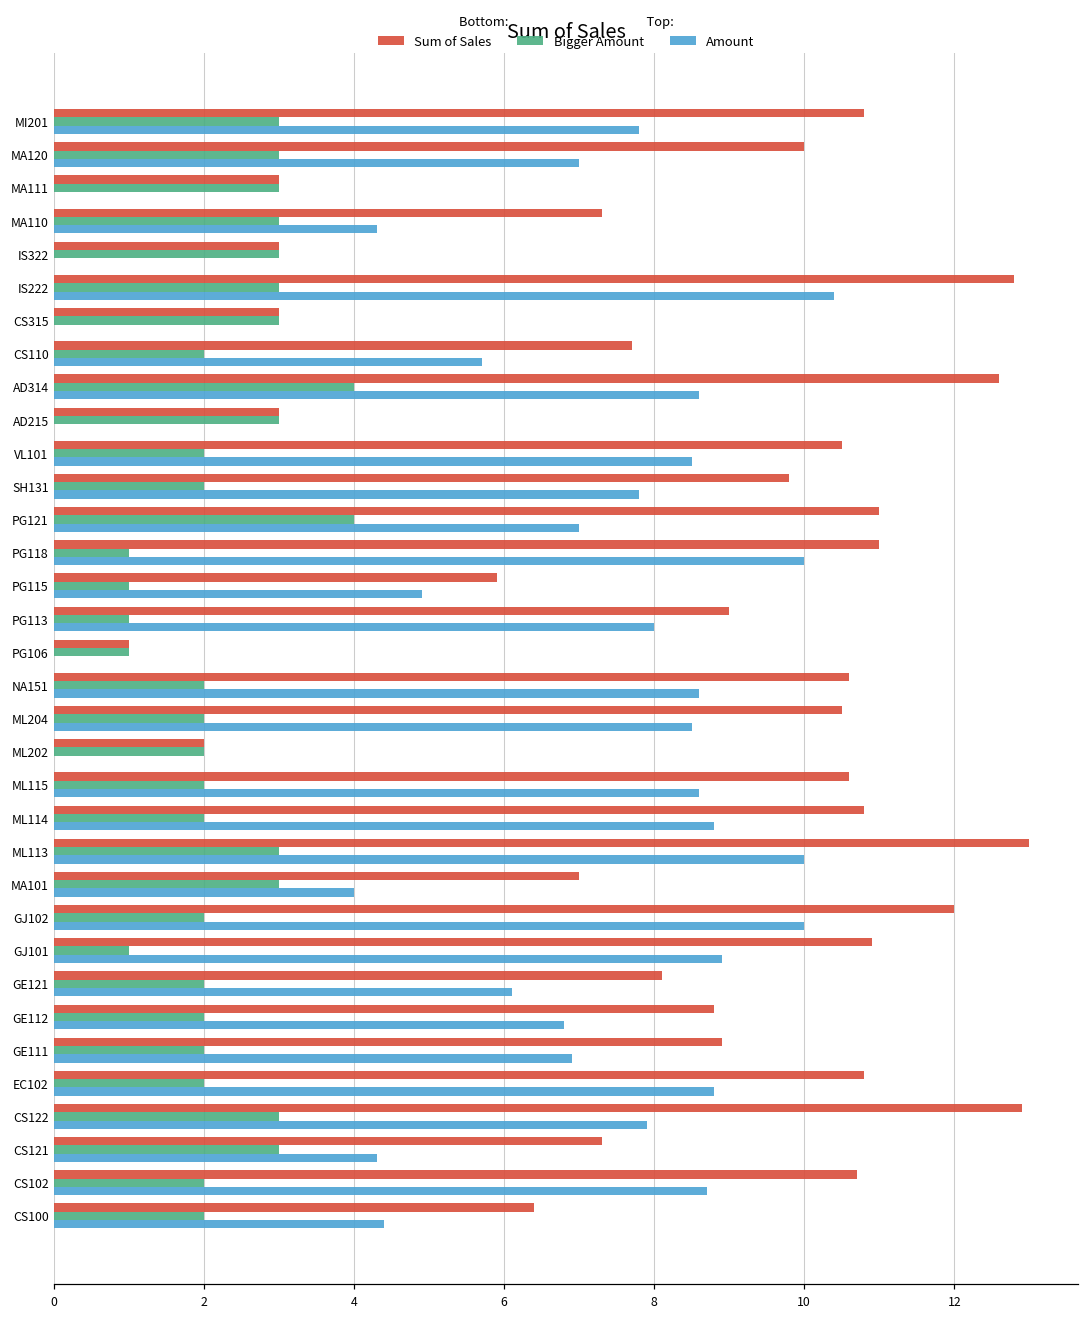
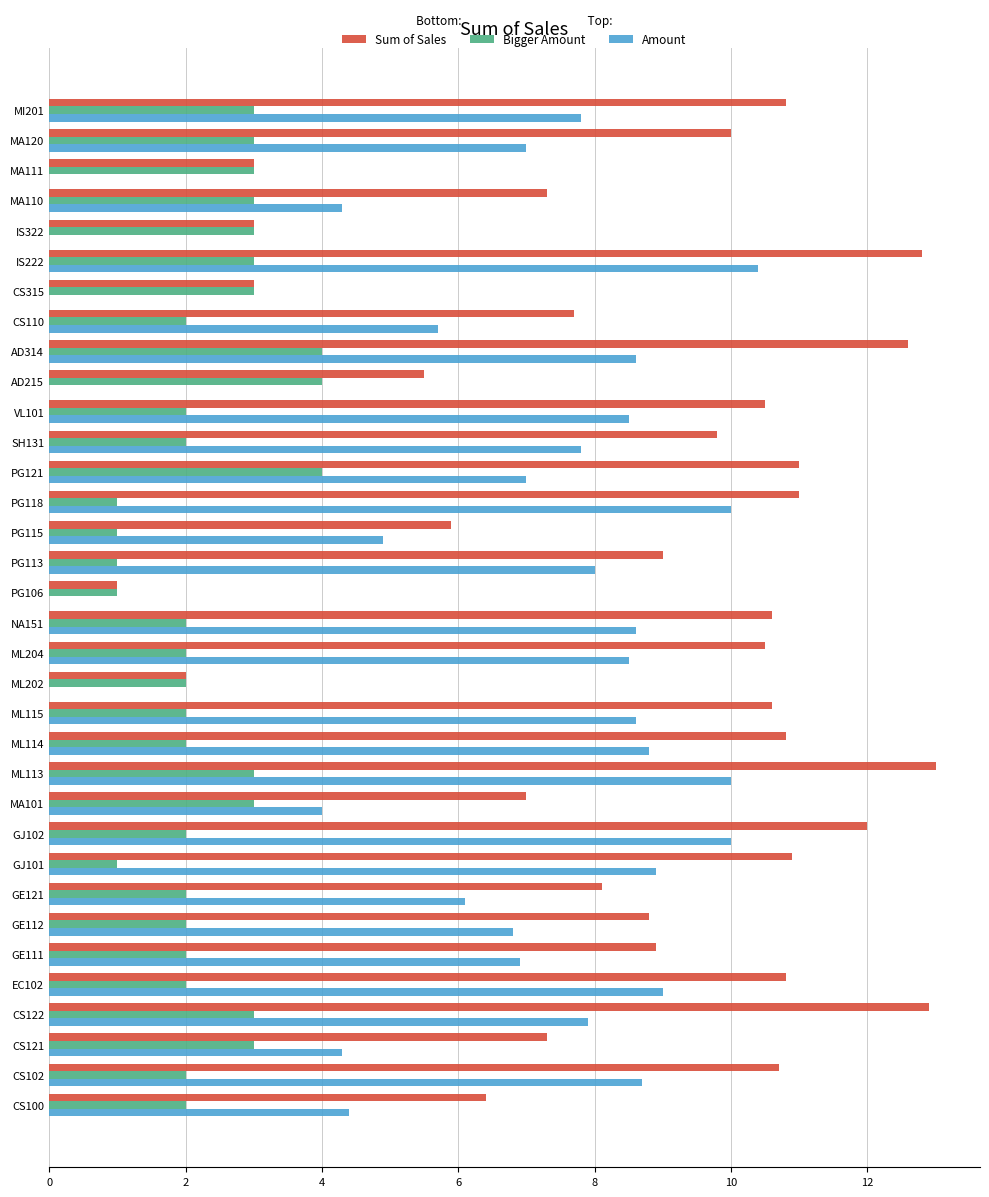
  {
    "Sum of Sales": {
      "MI201": 10.8,
      "MA120": 10.0,
      "MA111": 3.0,
      "MA110": 7.3,
      "IS322": 3.0,
      "IS222": 12.8,
      "CS315": 3.0,
      "CS110": 7.7,
      "AD314": 12.6,
-     "AD215": 3.0,
+     "AD215": 5.5,
      "VL101": 10.5,
      "SH131": 9.8,
      "PG121": 11.0,
      "PG118": 11.0,
      "PG115": 5.9,
      "PG113": 9.0,
      "PG106": 1.0,
      "NA151": 10.6,
      "ML204": 10.5,
      "ML202": 2.0,
      "ML115": 10.6,
      "ML114": 10.8,
      "ML113": 13.0,
      "MA101": 7.0,
      "GJ102": 12.0,
      "GJ101": 10.9,
      "GE121": 8.1,
      "GE112": 8.8,
      "GE111": 8.9,
      "EC102": 10.8,
      "CS122": 12.9,
      "CS121": 7.3,
      "CS102": 10.7,
      "CS100": 6.4
    },
    "Bigger Amount": {
      "MI201": 3,
      "MA120": 3,
      "MA111": 3,
      "MA110": 3,
      "IS322": 3,
      "IS222": 3,
      "CS315": 3,
      "CS110": 2,
      "AD314": 4,
-     "AD215": 3,
+     "AD215": 4,
      "VL101": 2,
      "SH131": 2,
      "PG121": 4,
      "PG118": 1,
      "PG115": 1,
      "PG113": 1,
      "PG106": 1,
      "NA151": 2,
      "ML204": 2,
      "ML202": 2,
      "ML115": 2,
      "ML114": 2,
      "ML113": 3,
      "MA101": 3,
      "GJ102": 2,
      "GJ101": 1,
      "GE121": 2,
      "GE112": 2,
      "GE111": 2,
      "EC102": 2,
      "CS122": 3,
      "CS121": 3,
      "CS102": 2,
      "CS100": 2
    },
    "Amount": {
      "MI201": 7.8,
      "MA120": 7.0,
      "MA111": 0.0,
      "MA110": 4.3,
      "IS322": 0.0,
      "IS222": 10.4,
      "CS315": 0.0,
      "CS110": 5.7,
      "AD314": 8.6,
      "AD215": 0.0,
      "VL101": 8.5,
      "SH131": 7.8,
      "PG121": 7.0,
      "PG118": 10.0,
      "PG115": 4.9,
      "PG113": 8.0,
      "PG106": 0.0,
      "NA151": 8.6,
      "ML204": 8.5,
      "ML202": 0.0,
      "ML115": 8.6,
      "ML114": 8.8,
      "ML113": 10.0,
      "MA101": 4.0,
      "GJ102": 10.0,
      "GJ101": 8.9,
      "GE121": 6.1,
      "GE112": 6.8,
      "GE111": 6.9,
-     "EC102": 8.8,
+     "EC102": 9.0,
      "CS122": 7.9,
      "CS121": 4.3,
      "CS102": 8.7,
      "CS100": 4.4
    }
  }
